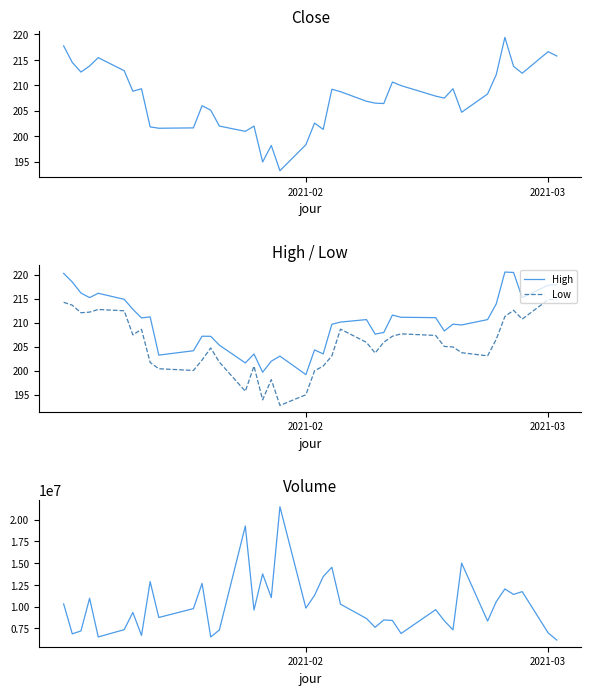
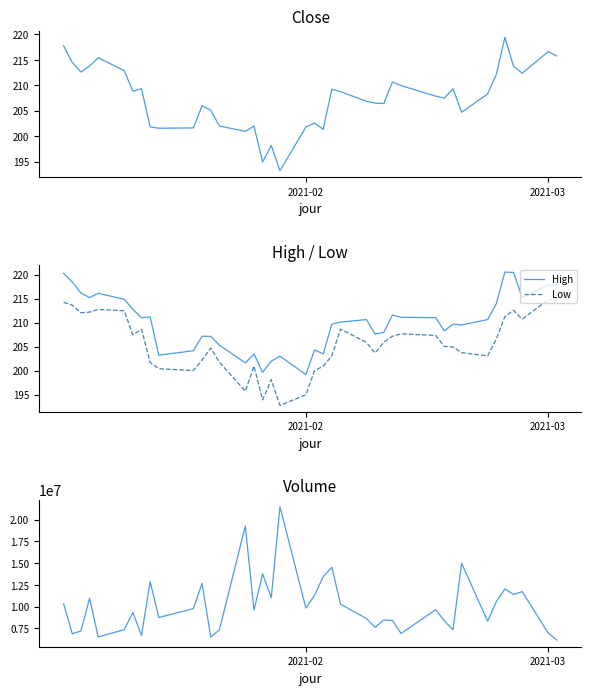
  {
    "Close": {
-     "2021-02": 198,
+     "2021-02": 202,
      "2021-03": 217
    },
    "Volume": {
      "2021-02": 10000000,
      "2021-03": 7000000
    }
  }
